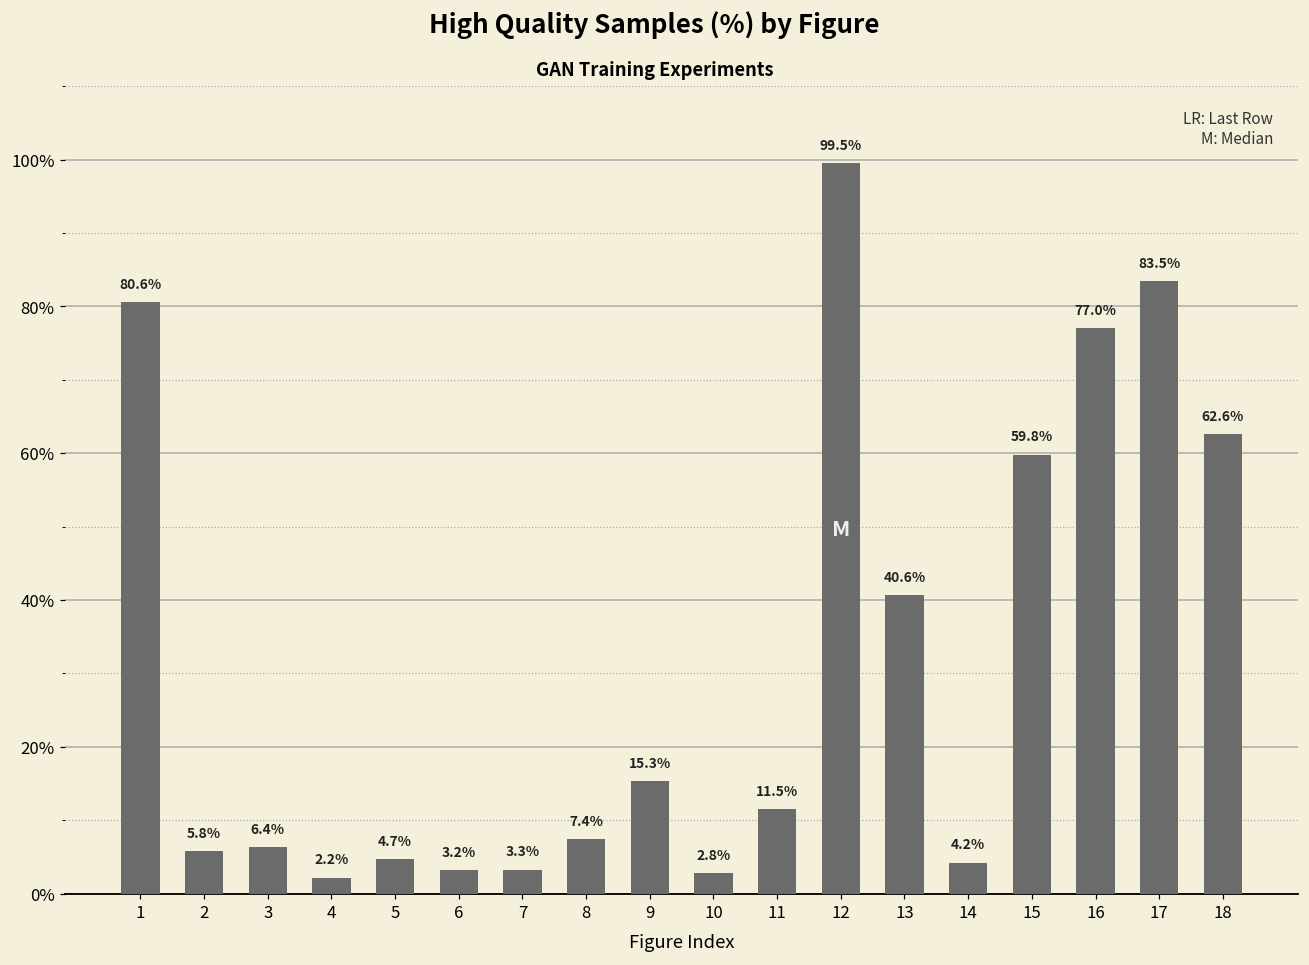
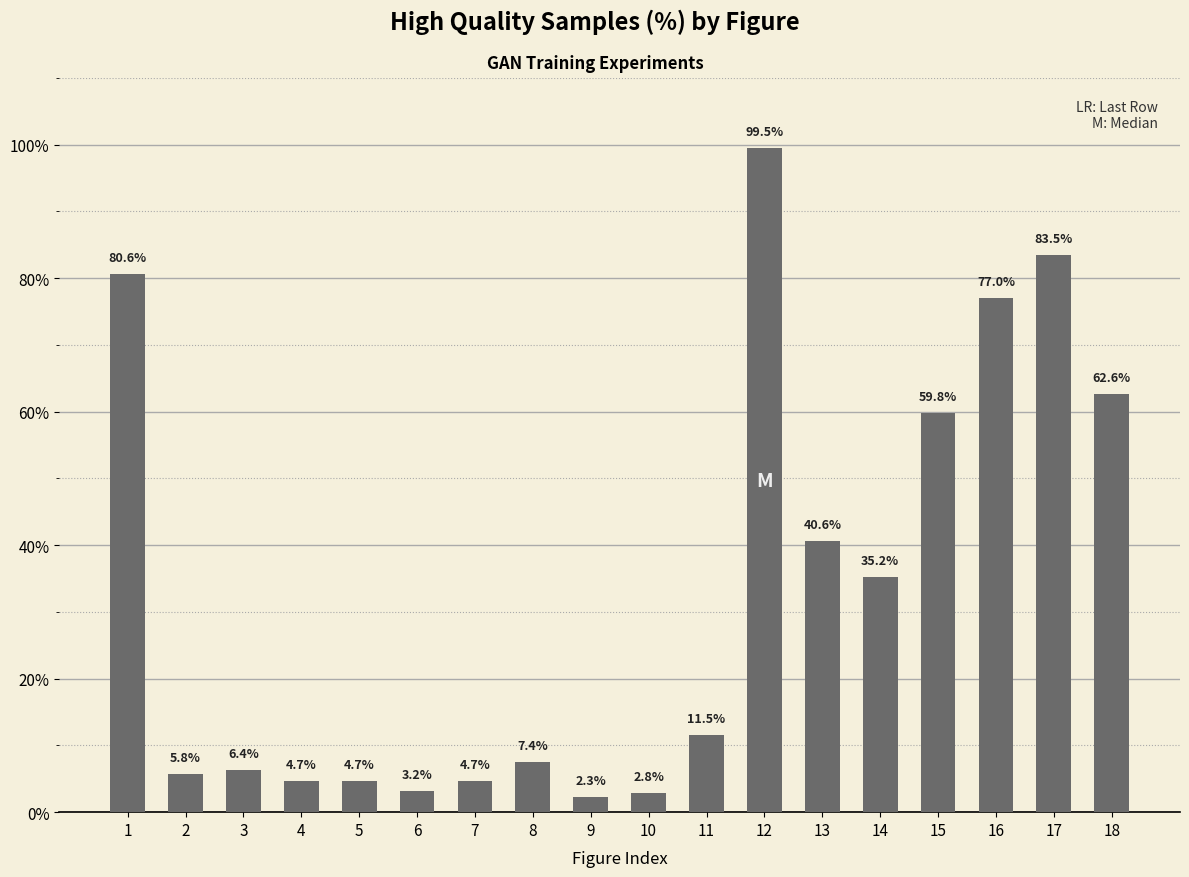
  {
    "1": "80.6%",
    "2": "5.8%",
    "3": "6.4%",
-   "4": "2.2%",
+   "4": "4.7%",
    "5": "4.7%",
    "6": "3.2%",
-   "7": "3.3%",
+   "7": "4.7%",
    "8": "7.4%",
-   "9": "15.3%",
+   "9": "2.3%",
    "10": "2.8%",
    "11": "11.5%",
    "12": "99.5%",
    "13": "40.6%",
-   "14": "4.2%",
+   "14": "35.2%",
    "15": "59.8%",
    "16": "77.0%",
    "17": "83.5%",
    "18": "62.6%"
  }
